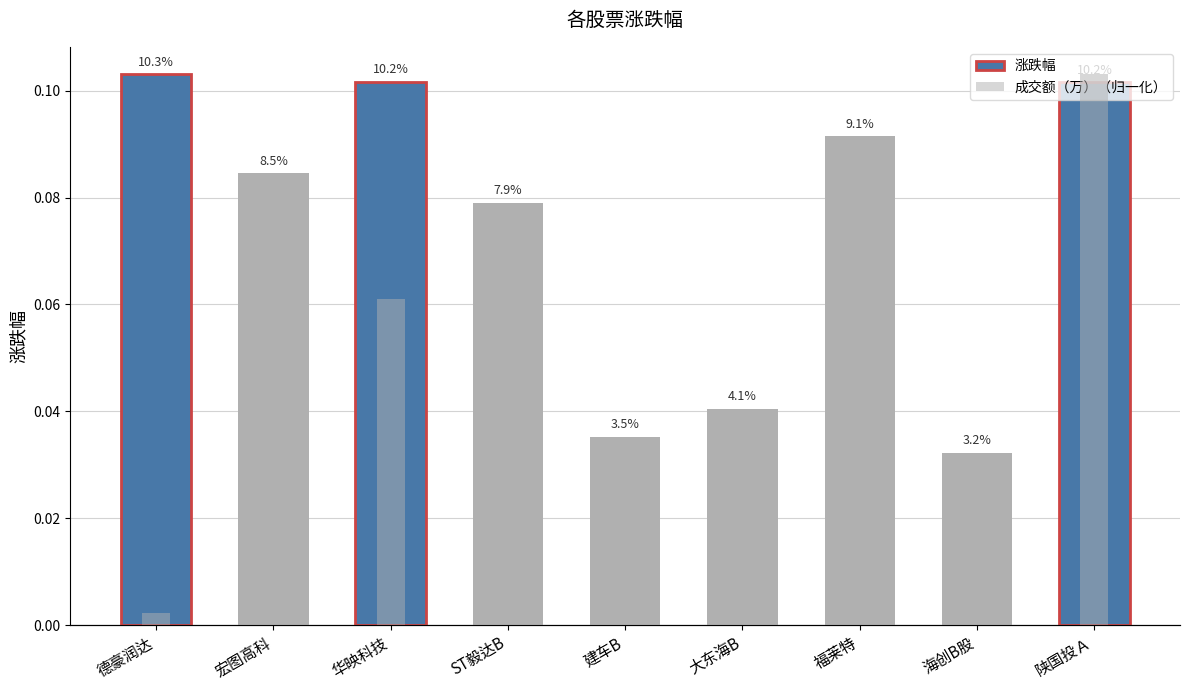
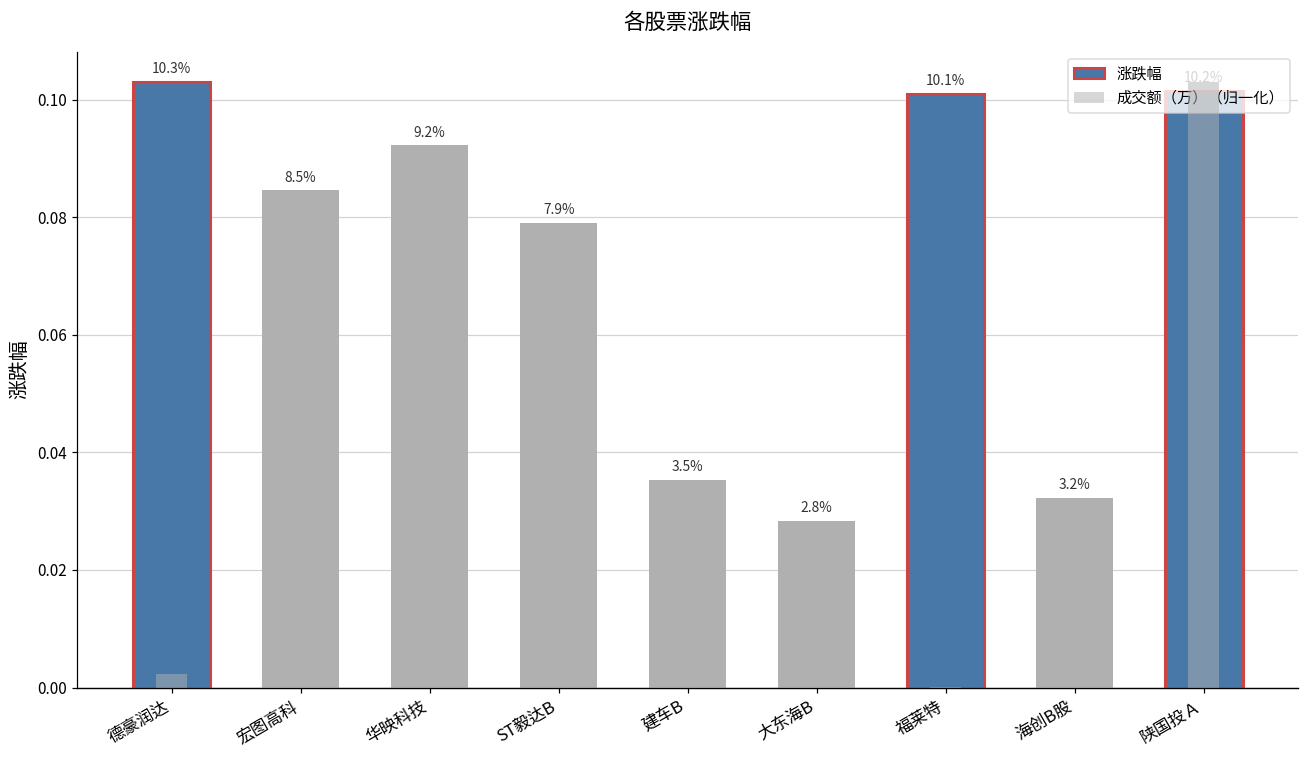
  {
    "涨跌幅": {
      "德豪润达": "10.3%",
      "宏图高科": "8.5%",
-     "华映科技": "10.2%",
+     "华映科技": "9.2%",
      "ST毅达B": "7.9%",
      "建车B": "3.5%",
-     "大东海B": "4.1%",
-     "福莱特": "9.1%",
+     "大东海B": "2.8%",
+     "福莱特": "10.1%",
      "海创B股": "3.2%"
    }
  }
